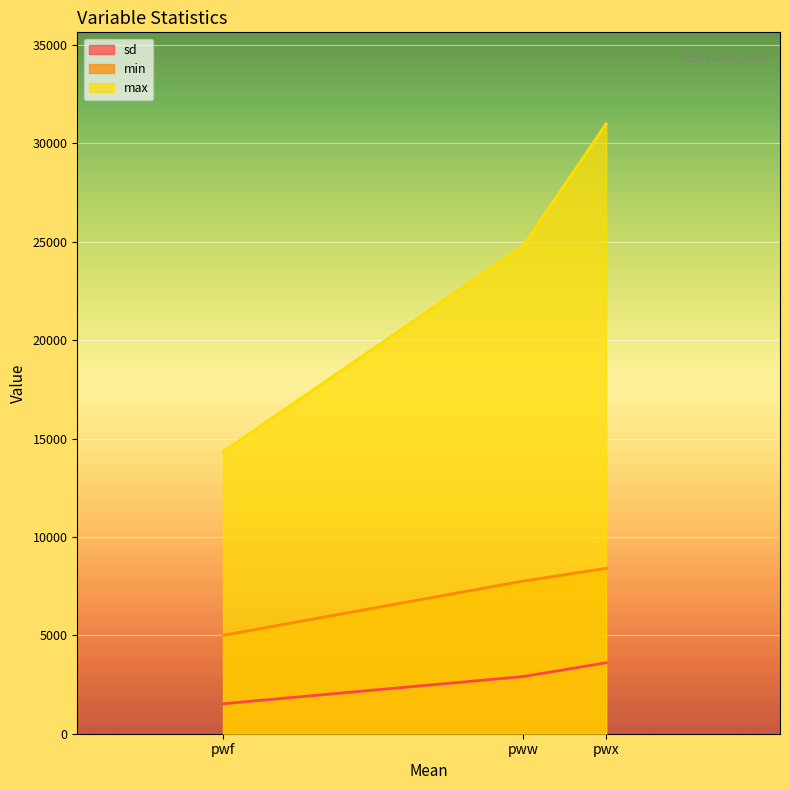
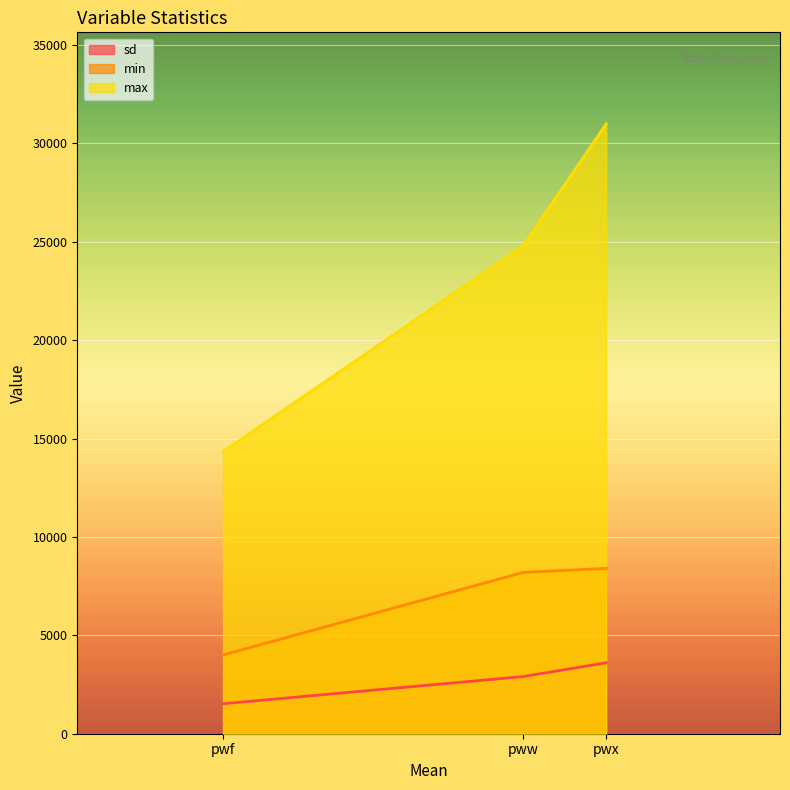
  {
    "sd": {
      "pwf": 1500,
      "pww": 2900,
      "pwx": 3600
    },
    "min": {
-     "pwf": 5000,
-     "pww": 7800,
+     "pwf": 4000,
+     "pww": 8200,
      "pwx": 8400
    },
    "max": {
      "pwf": 14300,
      "pww": 24800,
      "pwx": 31000
    }
  }
